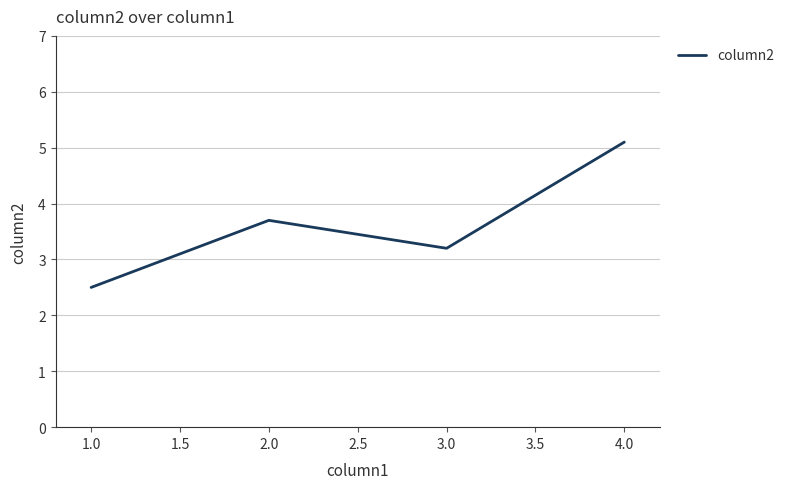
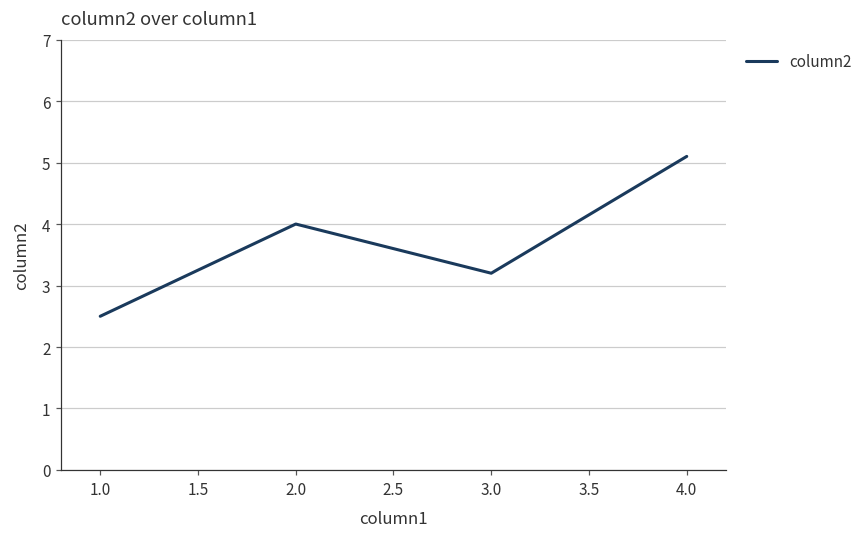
  {
    "1.0": 2.5,
-   "2.0": 3.7,
+   "2.0": 4.0,
    "3.0": 3.2,
    "4.0": 5.1
  }
